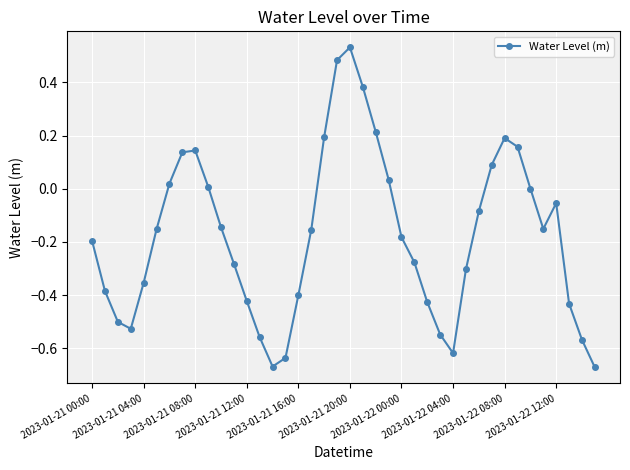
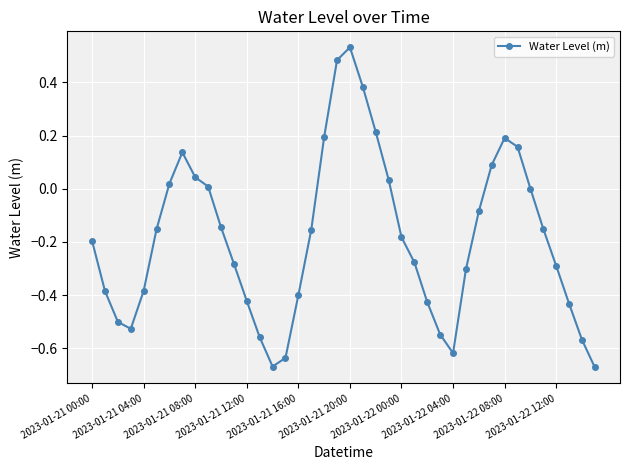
  {
    "2023-01-21 00:00": -0.20,
-   "2023-01-21 04:00": -0.35,
-   "2023-01-21 08:00": 0.14,
+   "2023-01-21 04:00": -0.38,
+   "2023-01-21 08:00": 0.04,
    "2023-01-21 12:00": -0.42,
    "2023-01-21 16:00": -0.40,
    "2023-01-21 20:00": 0.53,
    "2023-01-22 00:00": -0.18,
    "2023-01-22 04:00": -0.62,
    "2023-01-22 08:00": 0.19,
-   "2023-01-22 12:00": -0.05
+   "2023-01-22 12:00": -0.29
  }
